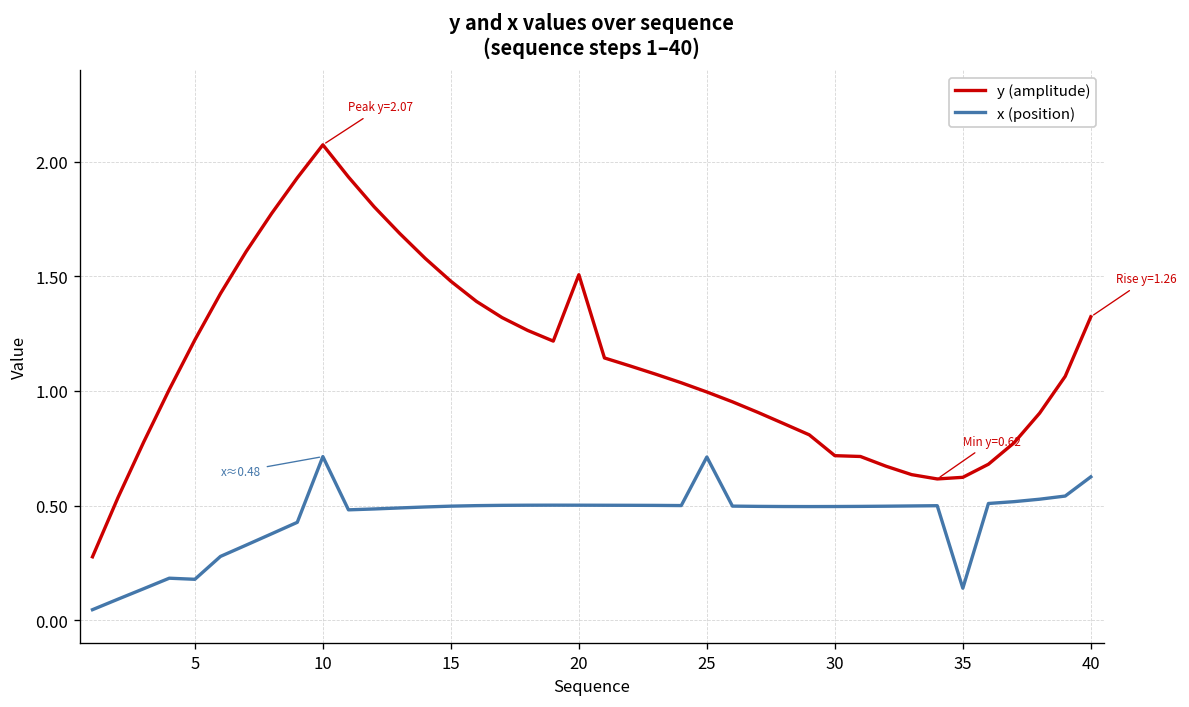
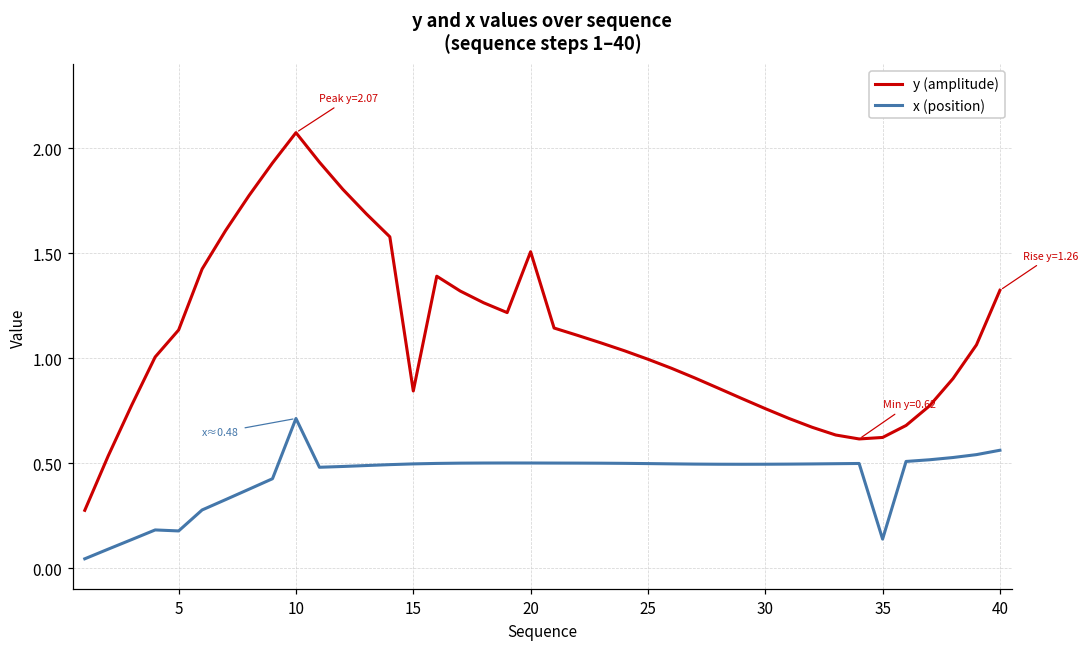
  {
    "y (amplitude)": {
-     "5": 1.22,
-     "15": 1.48,
+     "5": 1.13,
+     "15": 0.84,
      "20": 1.51,
      "25": 1.00,
-     "30": 0.72
+     "30": 0.76
    },
    "x (position)": {
      "5": 0.18,
      "15": 0.50,
      "20": 0.50,
-     "25": 0.71,
+     "25": 0.50,
      "30": 0.50,
      "35": 0.14,
-     "40": 0.63
+     "40": 0.56
    }
  }
